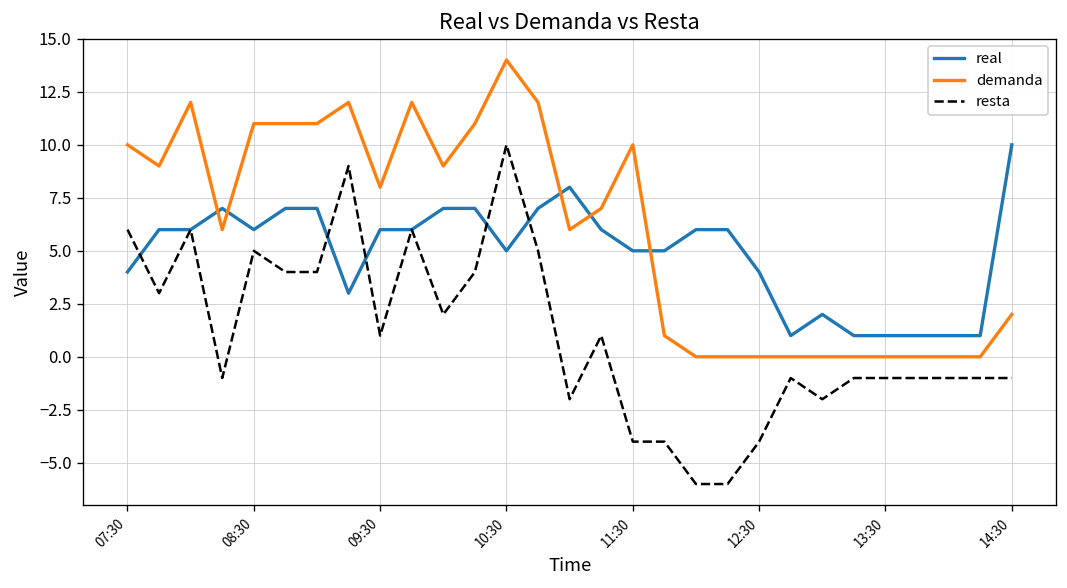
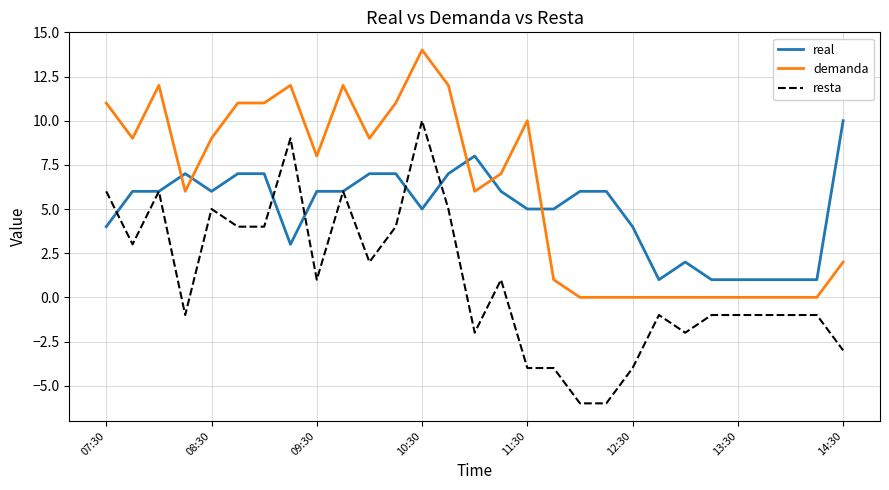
  {
    "real": {
      "07:30": 4,
      "08:30": 6,
      "09:30": 6,
      "10:30": 5,
      "11:30": 5,
      "12:30": 4,
      "13:30": 1,
      "14:30": 10
    },
    "demanda": {
-     "07:30": 10,
-     "08:30": 11,
+     "07:30": 11,
+     "08:30": 9,
      "09:30": 8,
      "10:30": 14,
      "11:30": 10,
      "12:30": 0,
      "13:30": 0,
      "14:30": 2
    },
    "resta": {
      "07:30": 6,
      "08:30": 5,
      "09:30": 1,
      "10:30": 10,
      "11:30": -4,
      "12:30": -4,
      "13:30": -1,
-     "14:30": -1
+     "14:30": -3
    }
  }
